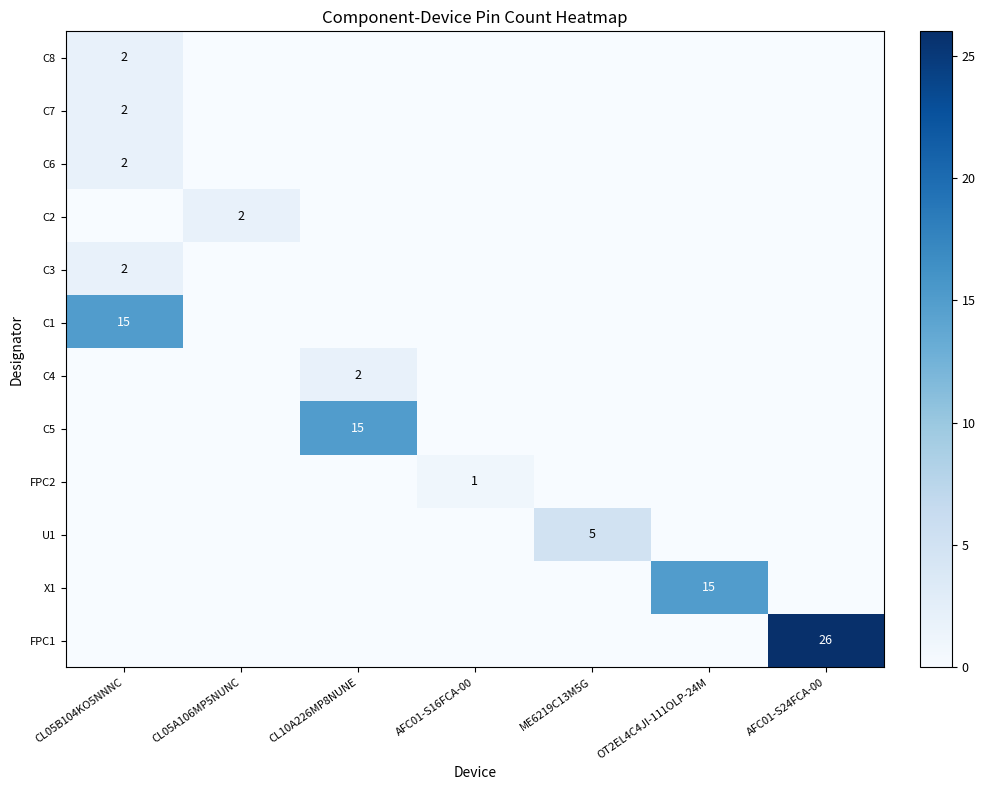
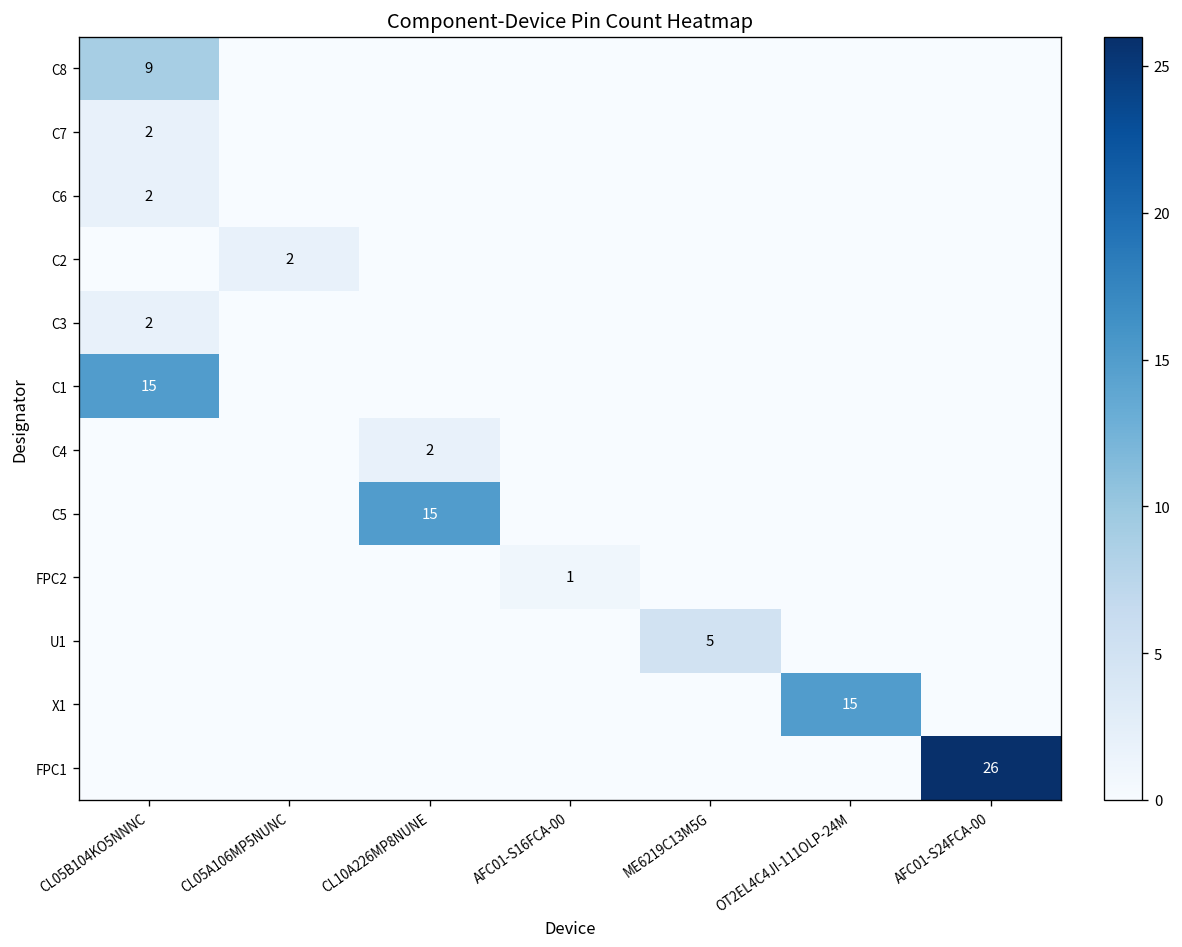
  {
    "C8": {
-     "CL05B104KO5NNNC": 2
+     "CL05B104KO5NNNC": 9
    },
    "C7": {
      "CL05B104KO5NNNC": 2
    },
    "C6": {
      "CL05B104KO5NNNC": 2
    },
    "C2": {
      "CL05A106MP5NUNC": 2
    },
    "C3": {
      "CL05B104KO5NNNC": 2
    },
    "C1": {
      "CL05B104KO5NNNC": 15
    },
    "C4": {
      "CL10A226MP8NUNE": 2
    },
    "C5": {
      "CL10A226MP8NUNE": 15
    },
    "FPC2": {
      "AFC01-S16FCA-00": 1
    },
    "U1": {
      "ME6219C13M5G": 5
    },
    "X1": {
      "OT2EL4C4JI-111OLP-24M": 15
    },
    "FPC1": {
      "AFC01-S24FCA-00": 26
    }
  }
